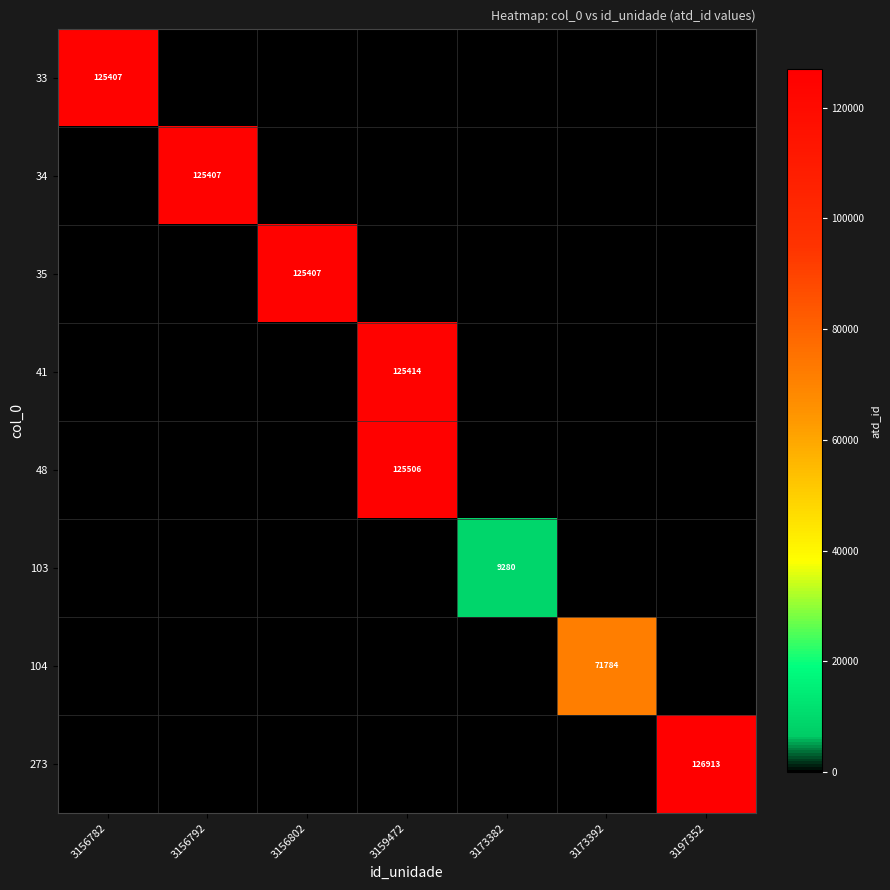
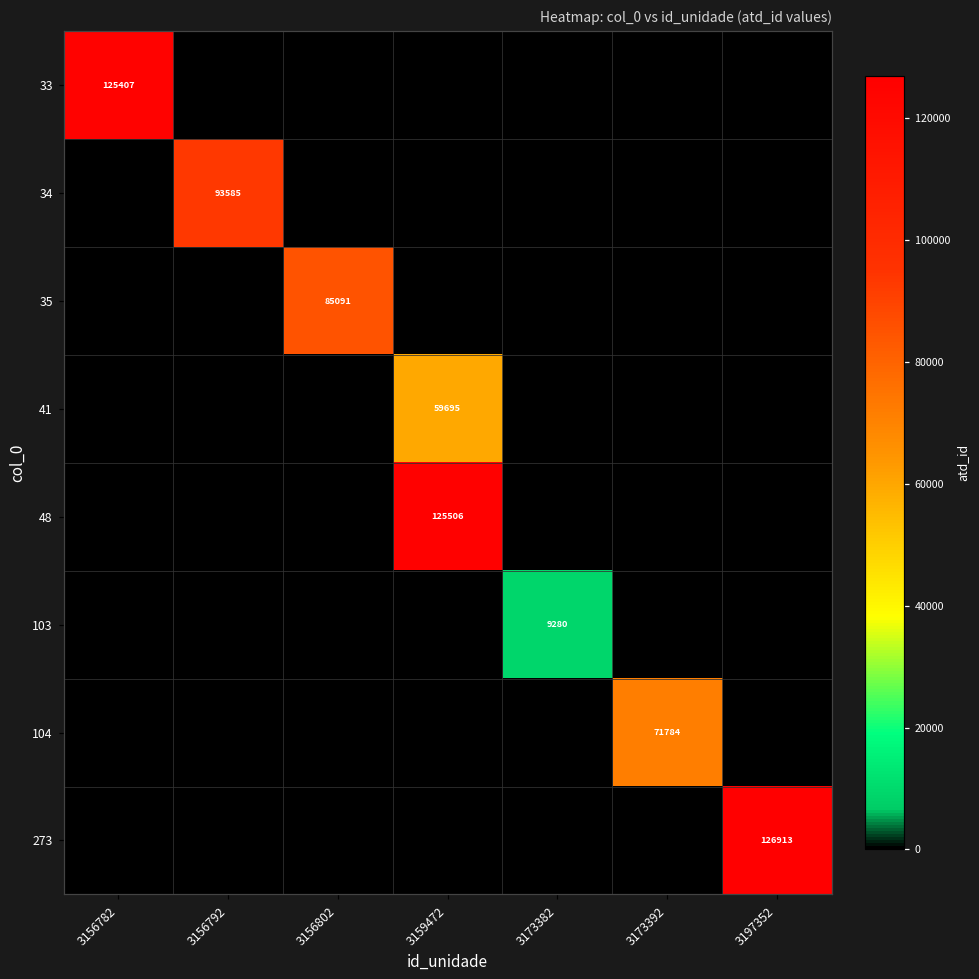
  {
    "33": {
      "3156782": 125407
    },
    "34": {
-     "3156792": 125407
+     "3156792": 93585
    },
    "35": {
-     "3156802": 125407
+     "3156802": 85091
    },
    "41": {
-     "3159472": 125414
+     "3159472": 59695
    },
    "48": {
      "3159472": 125506
    },
    "103": {
      "3173382": 9280
    },
    "104": {
      "3173392": 71784
    },
    "273": {
      "3197352": 126913
    }
  }
